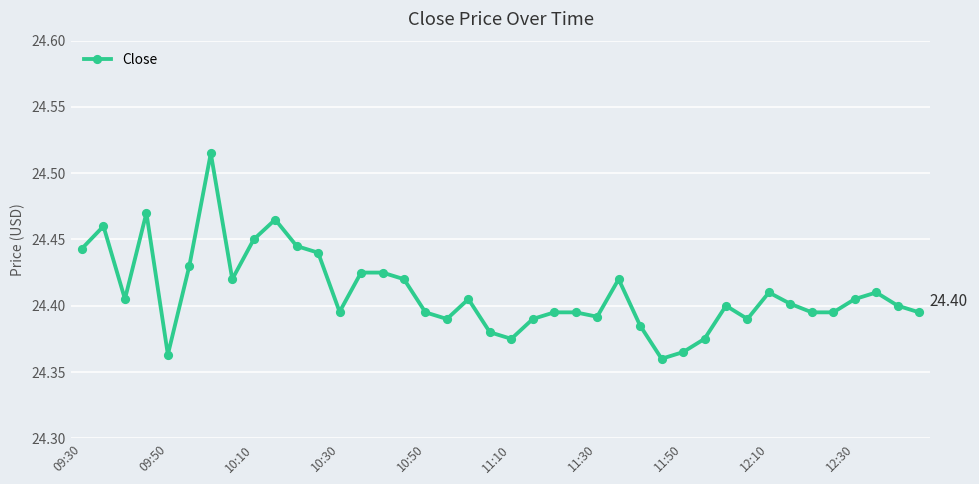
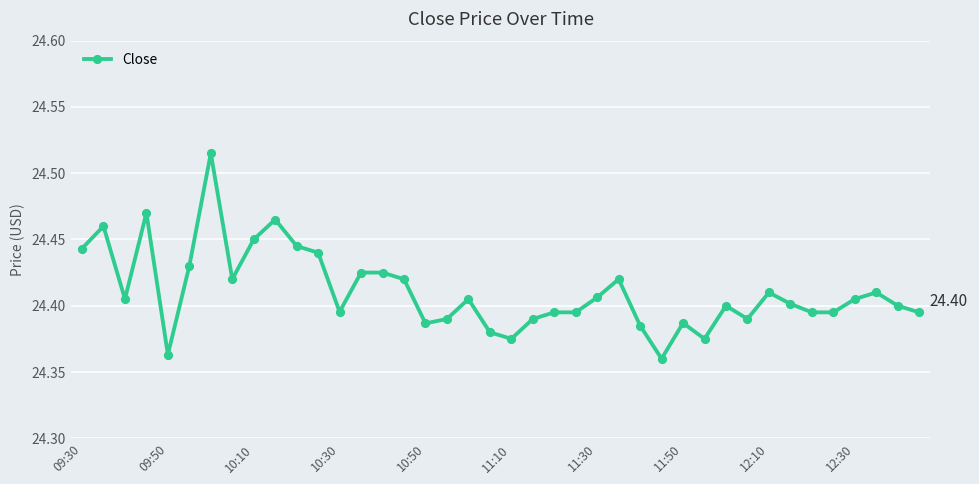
  {
    "09:30": 24.443,
    "09:50": 24.363,
    "10:10": 24.450,
    "10:30": 24.395,
-   "10:50": 24.395,
+   "10:50": 24.387,
    "11:10": 24.375,
-   "11:30": 24.392,
-   "11:50": 24.365,
+   "11:30": 24.406,
+   "11:50": 24.387,
    "12:10": 24.410,
    "12:30": 24.405
  }
